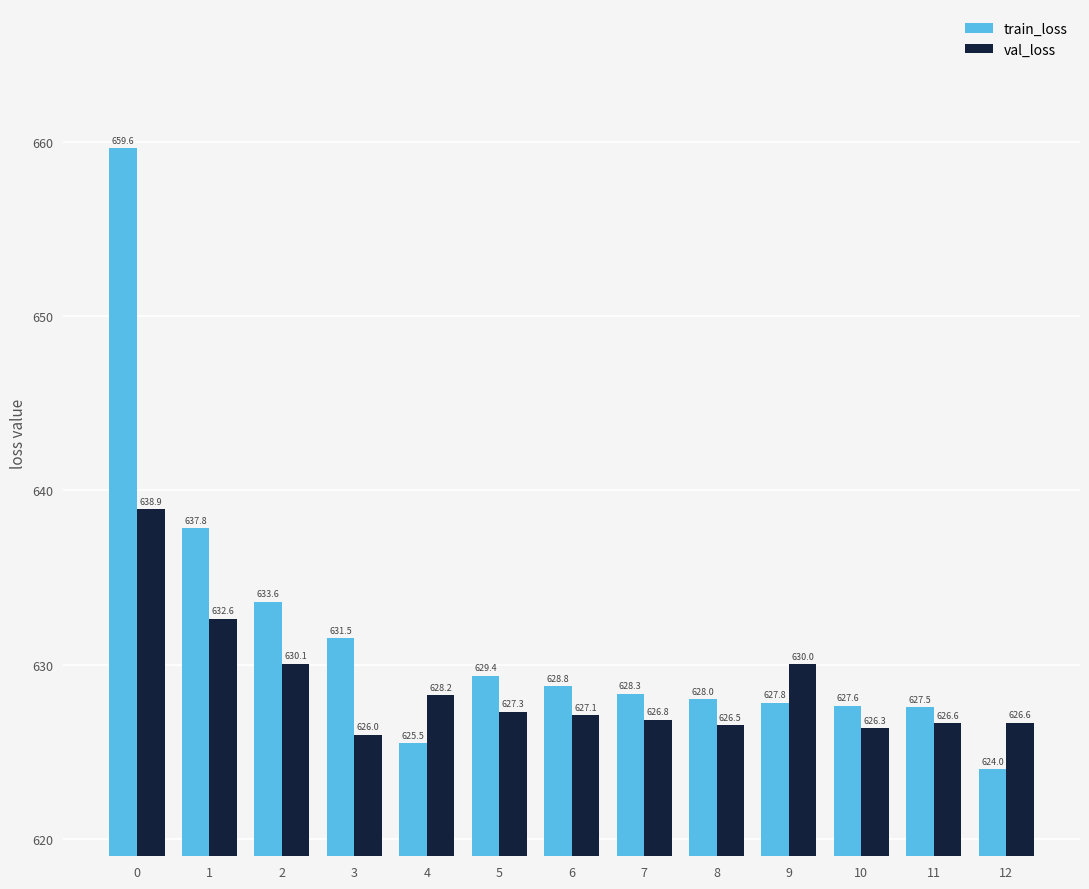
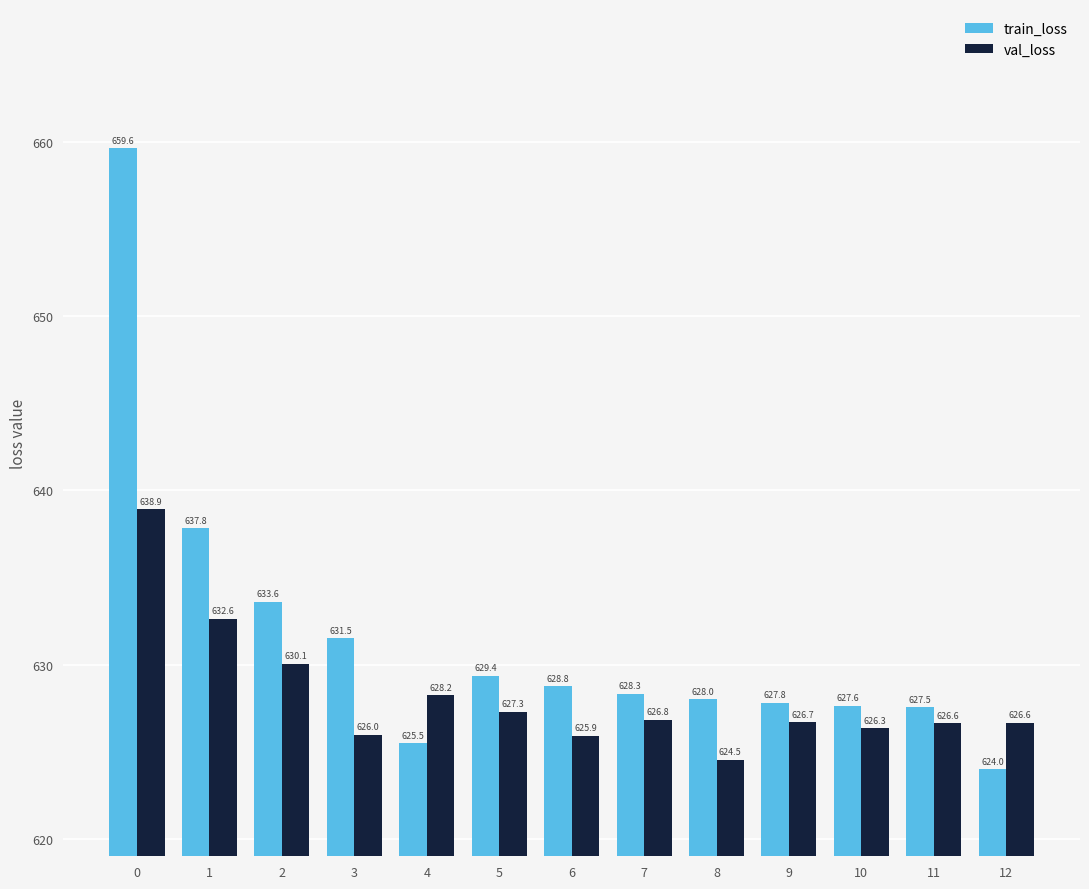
  {
    "train_loss": {
      "0": 659.6,
      "1": 637.8,
      "2": 633.6,
      "3": 631.5,
      "4": 625.5,
      "5": 629.4,
      "6": 628.8,
      "7": 628.3,
      "8": 628.0,
      "9": 627.8,
      "10": 627.6,
      "11": 627.5,
      "12": 624.0
    },
    "val_loss": {
      "0": 638.9,
      "1": 632.6,
      "2": 630.1,
      "3": 626.0,
      "4": 628.2,
      "5": 627.3,
-     "6": 627.1,
+     "6": 625.9,
      "7": 626.8,
-     "8": 626.5,
-     "9": 630.0,
+     "8": 624.5,
+     "9": 626.7,
      "10": 626.3,
      "11": 626.6,
      "12": 626.6
    }
  }
